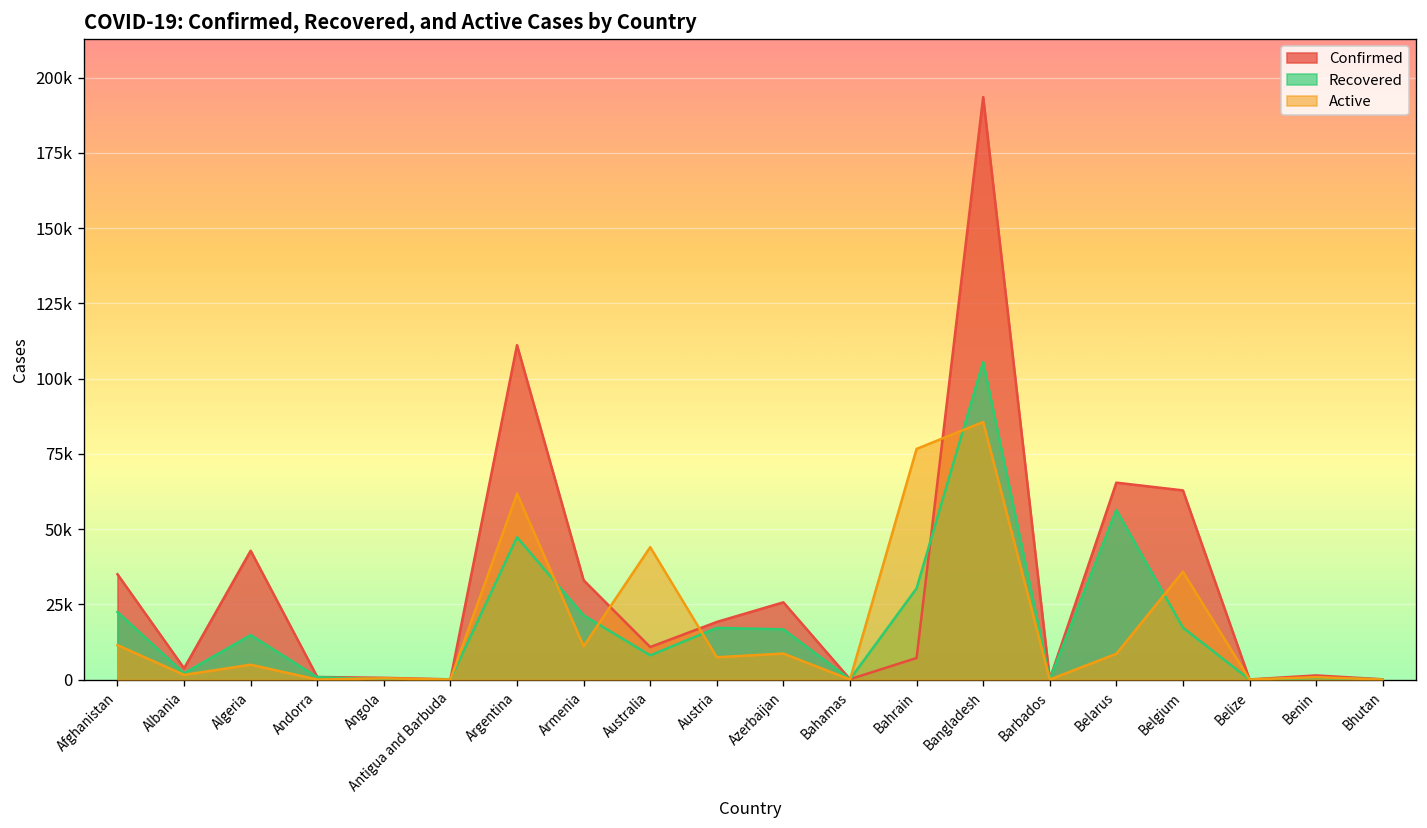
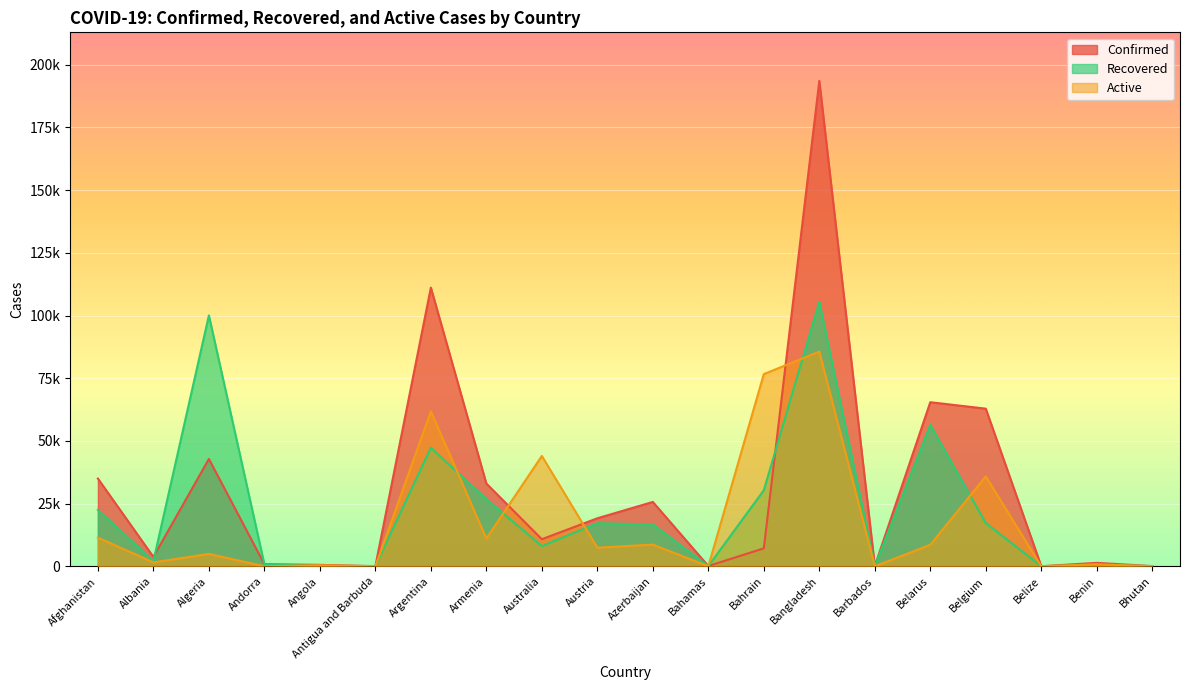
  {
    "Confirmed": {
      "Afghanistan": 35000,
      "Albania": 4000,
      "Algeria": 43000,
      "Argentina": 111000,
      "Armenia": 33000,
      "Australia": 11000,
      "Austria": 19000,
      "Azerbaijan": 26000,
      "Bahrain": 7000,
      "Bangladesh": 194000,
      "Belarus": 65000,
      "Belgium": 63000
    },
    "Recovered": {
      "Afghanistan": 22000,
-     "Algeria": 15000,
+     "Algeria": 100000,
      "Argentina": 47000,
-     "Armenia": 21000,
+     "Armenia": 27000,
      "Australia": 8000,
      "Austria": 17000,
      "Azerbaijan": 17000,
      "Bahrain": 30000,
      "Bangladesh": 106000,
      "Belarus": 56000,
      "Belgium": 17000
    },
    "Active": {
      "Afghanistan": 11000,
      "Algeria": 5000,
      "Argentina": 62000,
      "Armenia": 11000,
      "Australia": 44000,
      "Austria": 7000,
      "Azerbaijan": 9000,
      "Bahrain": 77000,
      "Bangladesh": 86000,
      "Belarus": 9000,
      "Belgium": 36000
    }
  }
